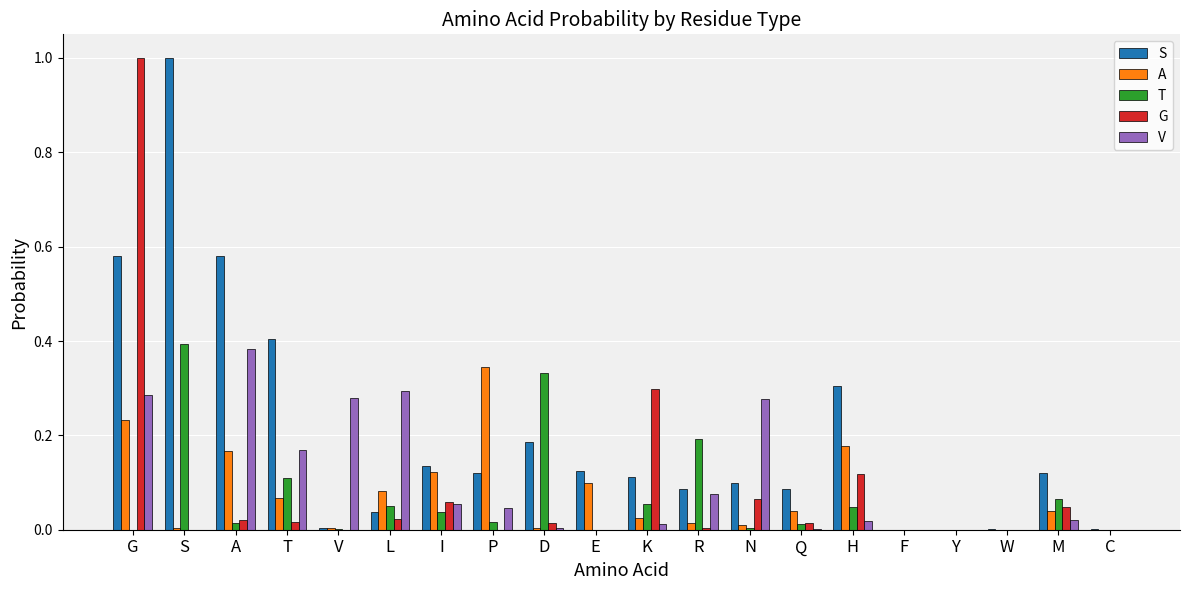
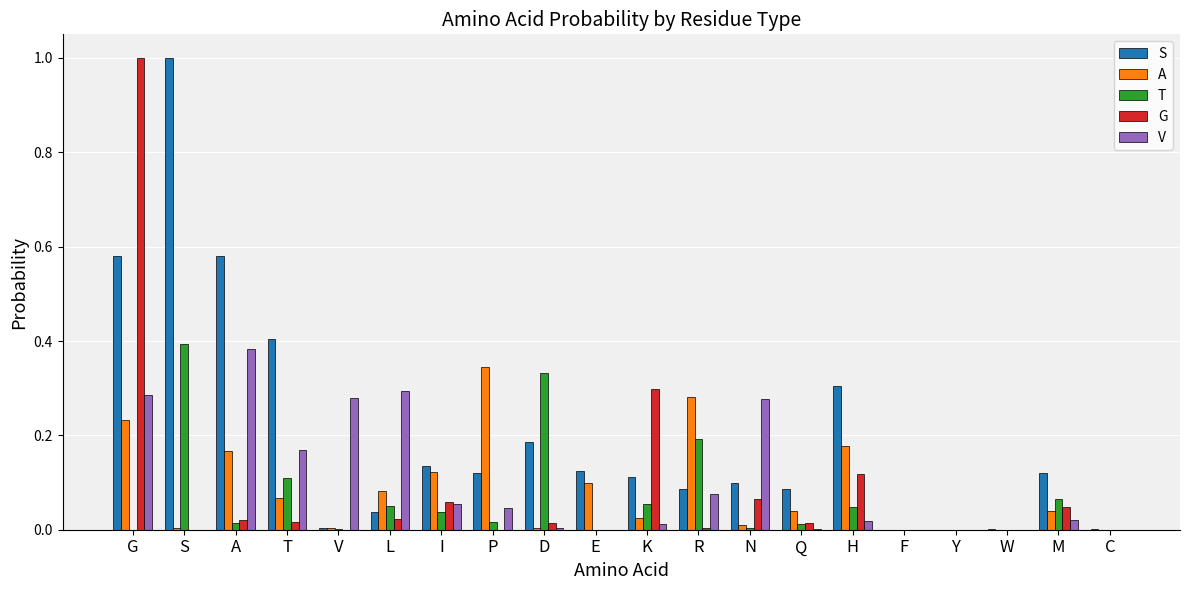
  {
    "S": {
      "G": 0.58,
      "S": 1.00,
      "A": 0.58,
      "T": 0.40,
      "L": 0.04,
      "I": 0.13,
      "P": 0.12,
      "D": 0.19,
      "E": 0.12,
      "K": 0.11,
      "R": 0.09,
      "N": 0.10,
      "Q": 0.09,
      "H": 0.30,
      "F": 0.00,
      "Y": 0.00,
      "M": 0.12
    },
    "A": {
      "G": 0.23,
      "A": 0.17,
      "T": 0.07,
      "L": 0.08,
      "I": 0.12,
      "P": 0.34,
      "E": 0.10,
      "K": 0.03,
-     "R": 0.02,
+     "R": 0.28,
      "N": 0.01,
      "Q": 0.04,
      "H": 0.18,
      "F": 0.00,
      "Y": 0.00,
      "W": 0.00,
      "M": 0.04,
      "C": 0.00
    },
    "T": {
      "G": 0.00,
      "S": 0.39,
      "A": 0.01,
      "T": 0.11,
      "L": 0.05,
      "I": 0.04,
      "P": 0.02,
      "D": 0.33,
      "E": 0.00,
      "K": 0.05,
      "R": 0.19,
      "Q": 0.01,
      "H": 0.05,
      "F": 0.00,
      "Y": 0.00,
      "W": 0.00,
      "M": 0.07,
      "C": 0.00
    },
    "G": {
      "G": 1.00,
      "S": 0.00,
      "A": 0.02,
      "T": 0.02,
      "L": 0.02,
      "I": 0.06,
      "P": 0.00,
      "D": 0.02,
      "E": 0.00,
      "K": 0.30,
      "N": 0.06,
      "Q": 0.01,
      "H": 0.12,
      "F": 0.00,
      "Y": 0.00,
      "W": 0.00,
      "M": 0.05,
      "C": 0.00
    },
    "V": {
      "G": 0.29,
      "S": 0.00,
      "A": 0.38,
      "T": 0.17,
      "V": 0.28,
      "L": 0.29,
      "I": 0.06,
      "P": 0.05,
      "E": 0.00,
      "K": 0.01,
      "R": 0.07,
      "N": 0.28,
      "H": 0.02,
      "F": 0.00,
      "Y": 0.00,
      "M": 0.02,
      "C": 0.00
    }
  }
